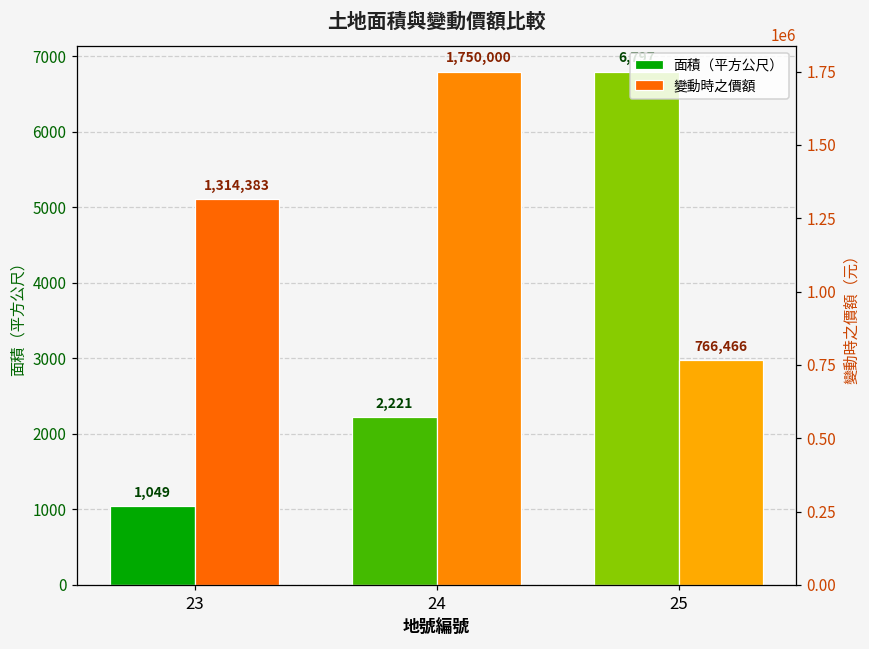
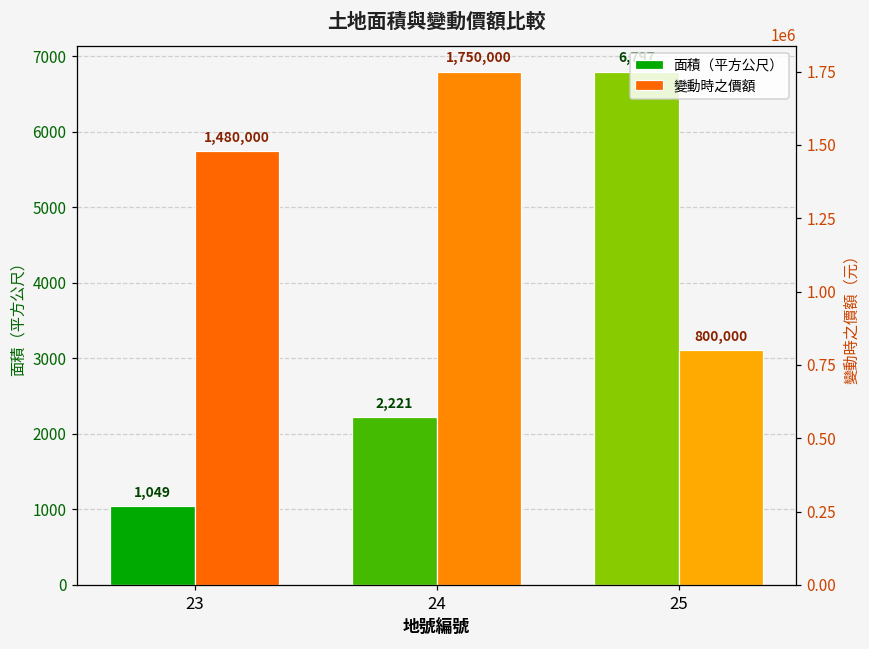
  {
    "面積（平方公尺）": {
      "23": "1,049",
      "24": "2,221"
    },
    "變動時之價額": {
-     "23": "1,314,383",
+     "23": "1,480,000",
      "24": "1,750,000",
-     "25": "766,466"
+     "25": "800,000"
    }
  }
